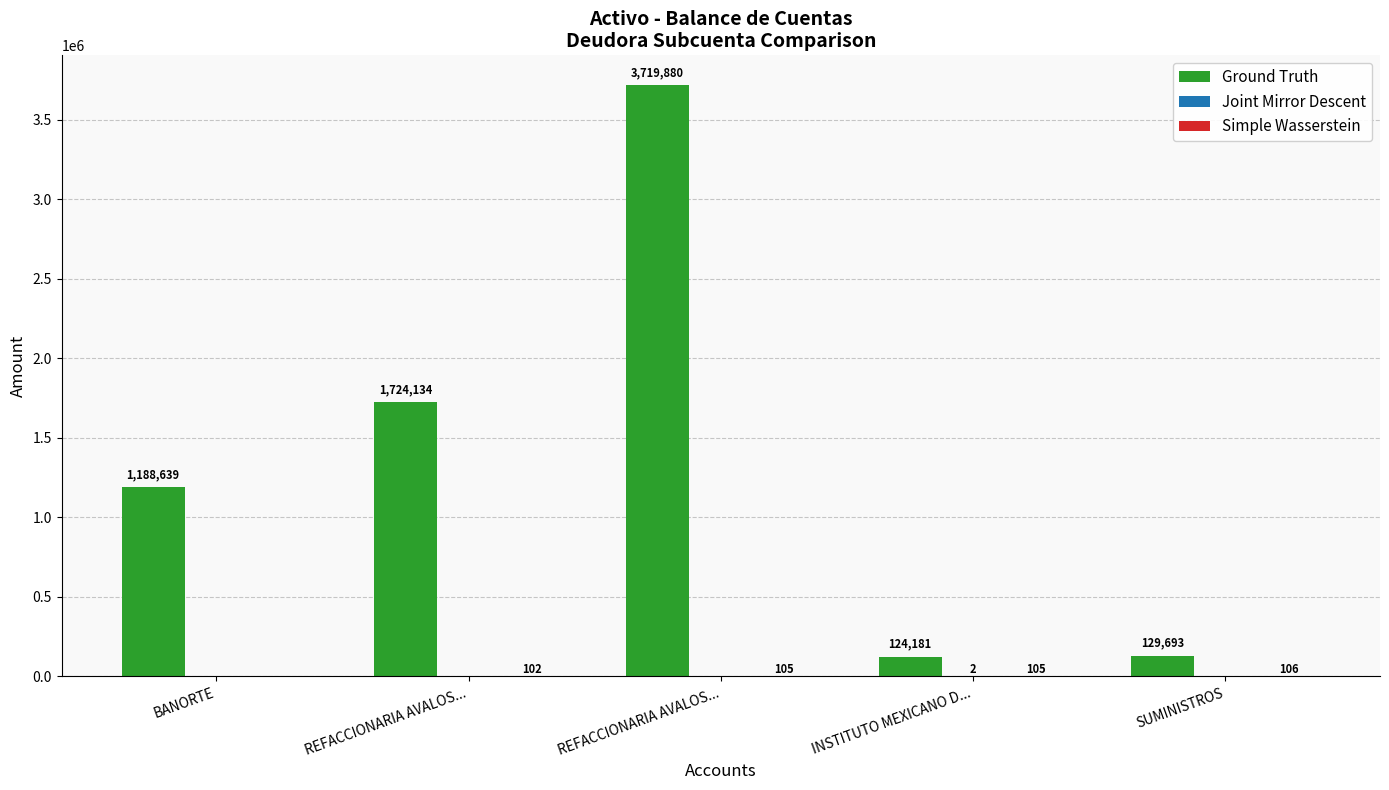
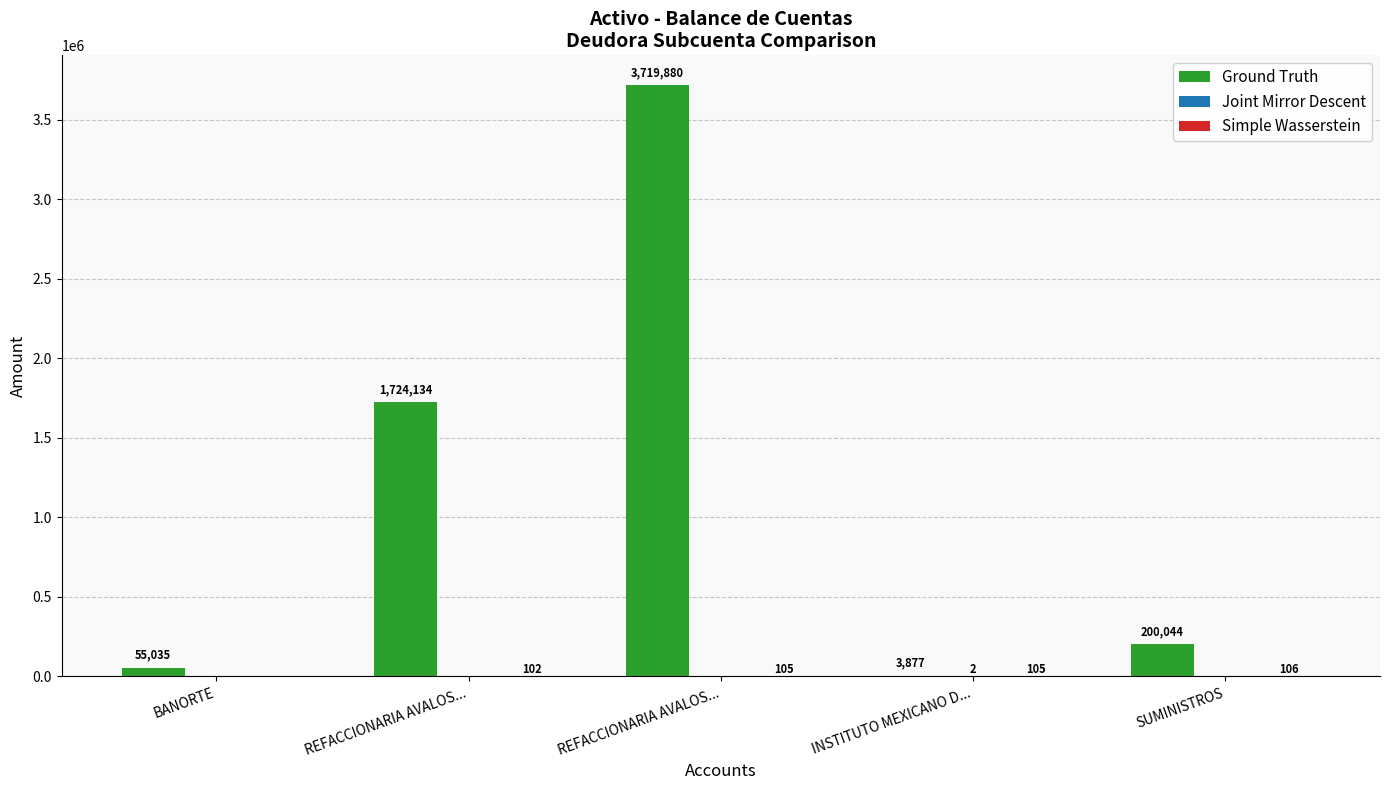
  {
    "Ground Truth": {
-     "BANORTE": "1,188,639",
-     "INSTITUTO MEXICANO D...": "124,181",
-     "SUMINISTROS": "129,693"
+     "BANORTE": "55,035",
+     "INSTITUTO MEXICANO D...": "3,877",
+     "SUMINISTROS": "200,044"
    },
    "Joint Mirror Descent": {
      "INSTITUTO MEXICANO D...": "2"
    },
    "Simple Wasserstein": {
      "INSTITUTO MEXICANO D...": "105",
      "SUMINISTROS": "106"
    }
  }
